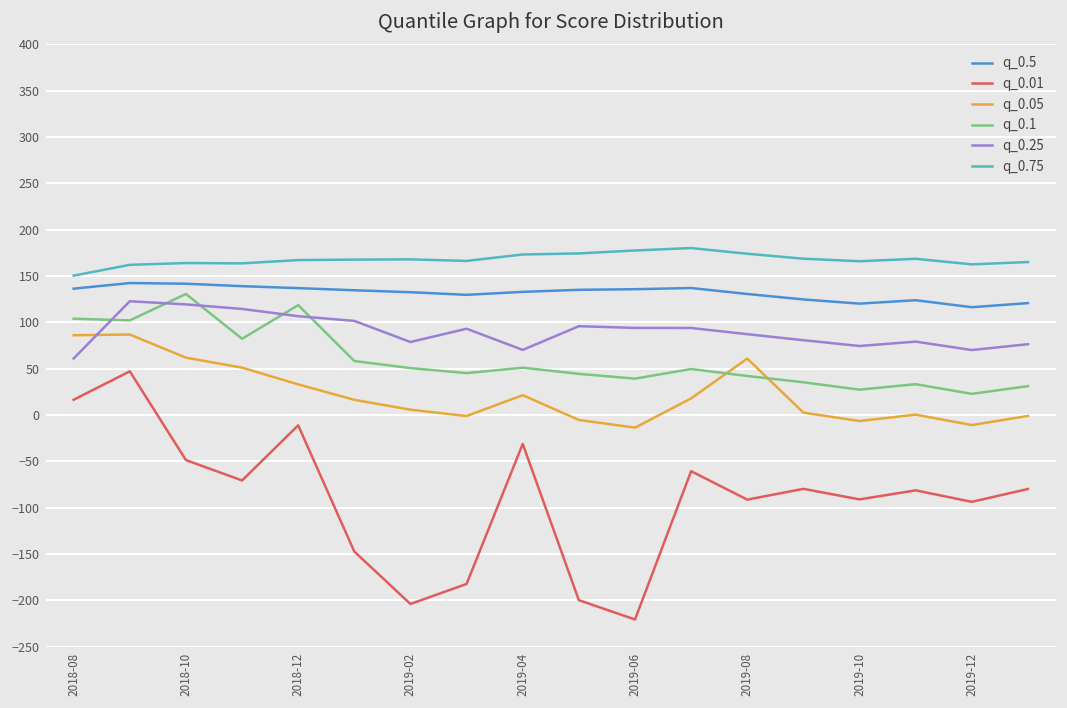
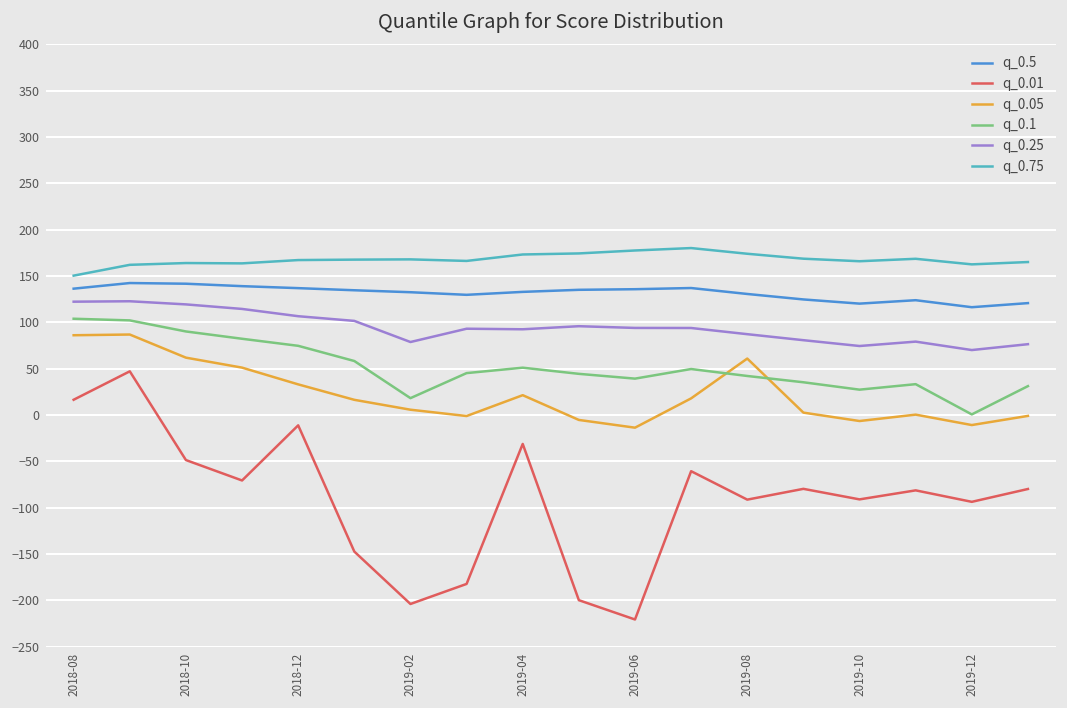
  {
    "q_0.01": {
      "2018-08": 20,
      "2018-10": -50,
      "2018-12": -10,
      "2019-02": -200,
      "2019-04": -30,
      "2019-06": -220,
      "2019-08": -90,
      "2019-10": -90,
      "2019-12": -90
    },
    "q_0.05": {
      "2018-08": 90,
      "2018-10": 60,
      "2018-12": 30,
      "2019-02": 10,
      "2019-04": 20,
      "2019-06": -10,
      "2019-08": 60,
      "2019-10": -10,
      "2019-12": -10
    },
    "q_0.1": {
      "2018-08": 100,
-     "2018-10": 130,
-     "2018-12": 120,
-     "2019-02": 50,
+     "2018-10": 90,
+     "2018-12": 70,
+     "2019-02": 20,
      "2019-04": 50,
      "2019-06": 40,
      "2019-08": 40,
      "2019-10": 30,
-     "2019-12": 20
+     "2019-12": 0
    },
    "q_0.25": {
-     "2018-08": 60,
+     "2018-08": 120,
      "2018-10": 120,
      "2018-12": 110,
      "2019-02": 80,
-     "2019-04": 70,
+     "2019-04": 90,
      "2019-06": 90,
      "2019-08": 90,
      "2019-10": 70,
      "2019-12": 70
    }
  }
